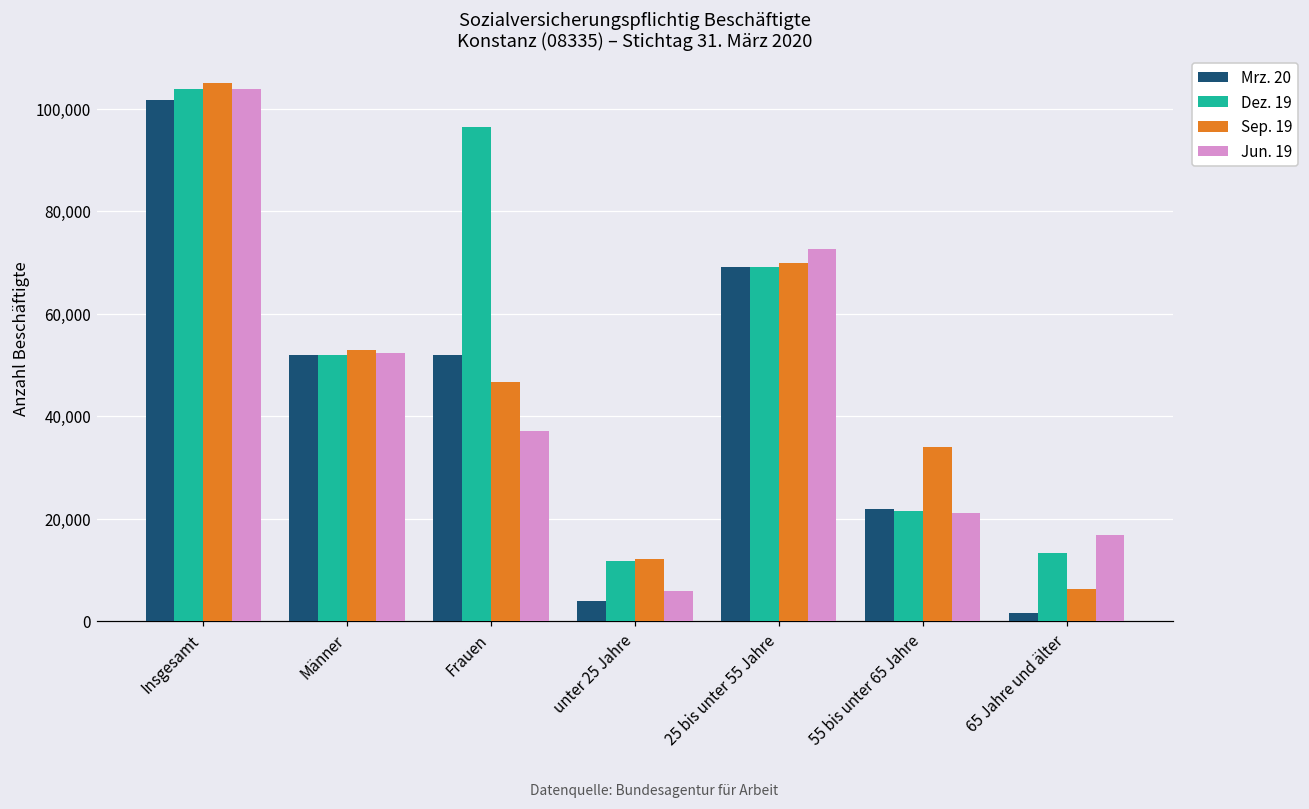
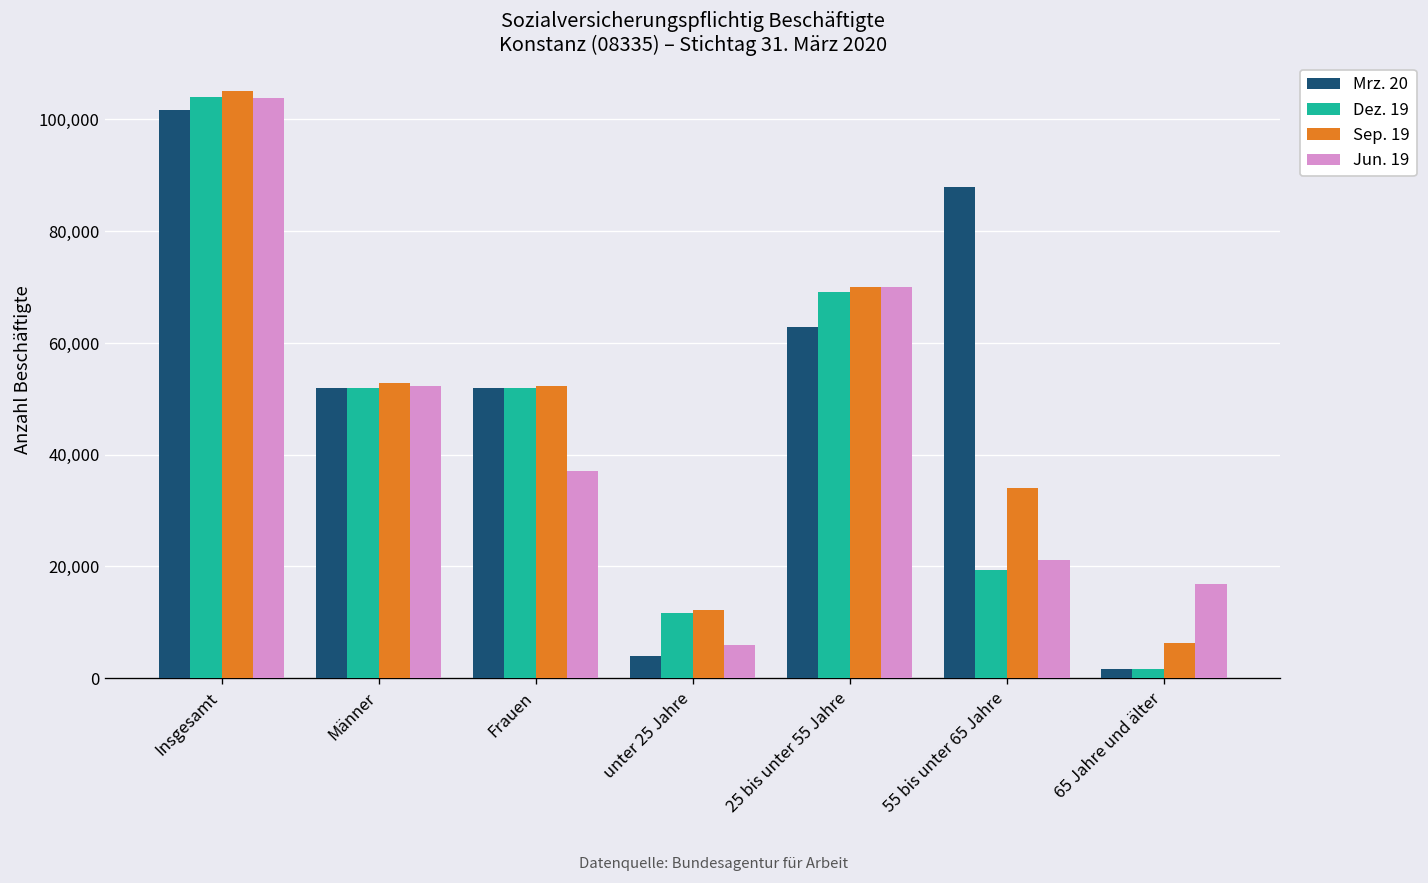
  {
    "Mrz. 20": {
      "Insgesamt": "102,000",
      "Männer": "52,000",
      "Frauen": "52,000",
      "unter 25 Jahre": "4,000",
-     "25 bis unter 55 Jahre": "69,000",
-     "55 bis unter 65 Jahre": "22,000",
+     "25 bis unter 55 Jahre": "63,000",
+     "55 bis unter 65 Jahre": "88,000",
      "65 Jahre und älter": "2,000"
    },
    "Dez. 19": {
      "Insgesamt": "104,000",
      "Männer": "52,000",
-     "Frauen": "96,000",
+     "Frauen": "52,000",
      "unter 25 Jahre": "12,000",
      "25 bis unter 55 Jahre": "69,000",
-     "55 bis unter 65 Jahre": "22,000",
-     "65 Jahre und älter": "13,000"
+     "55 bis unter 65 Jahre": "19,000",
+     "65 Jahre und älter": "2,000"
    },
    "Sep. 19": {
      "Insgesamt": "105,000",
      "Männer": "53,000",
-     "Frauen": "47,000",
+     "Frauen": "52,000",
      "unter 25 Jahre": "12,000",
      "25 bis unter 55 Jahre": "70,000",
      "55 bis unter 65 Jahre": "34,000",
      "65 Jahre und älter": "6,000"
    },
    "Jun. 19": {
      "Insgesamt": "104,000",
      "Männer": "52,000",
      "Frauen": "37,000",
      "unter 25 Jahre": "6,000",
-     "25 bis unter 55 Jahre": "73,000",
+     "25 bis unter 55 Jahre": "70,000",
      "55 bis unter 65 Jahre": "21,000",
      "65 Jahre und älter": "17,000"
    }
  }
